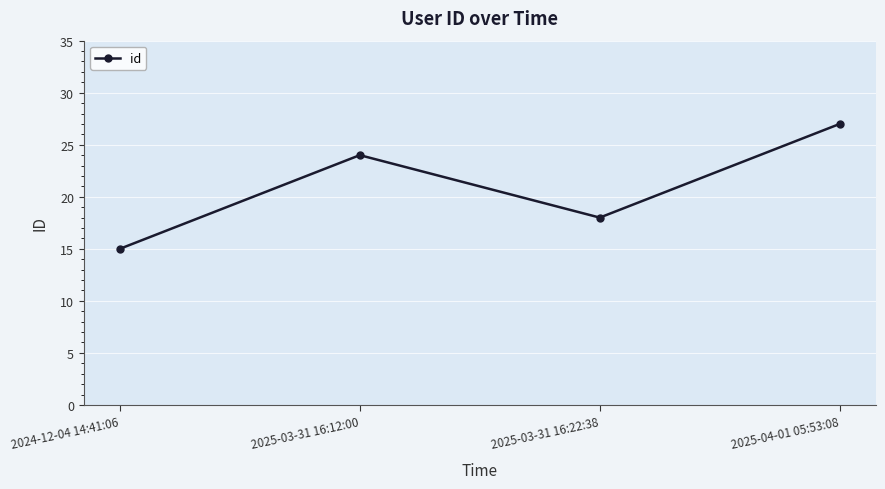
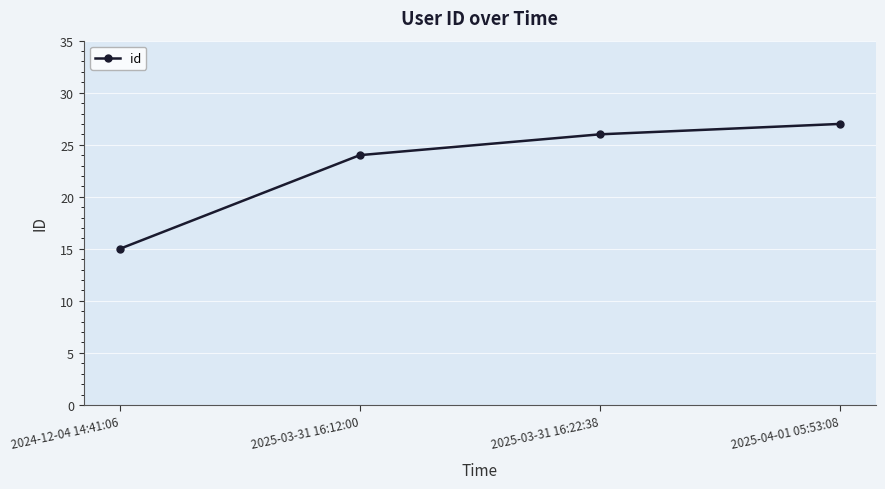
  {
    "2024-12-04 14:41:06": 15,
    "2025-03-31 16:12:00": 24,
-   "2025-03-31 16:22:38": 18,
+   "2025-03-31 16:22:38": 26,
    "2025-04-01 05:53:08": 27
  }
